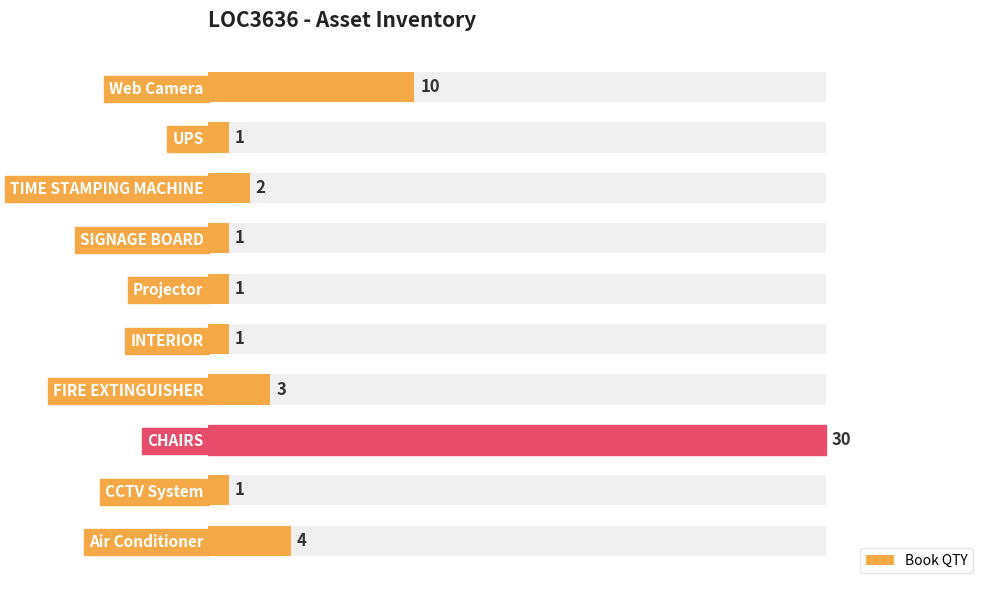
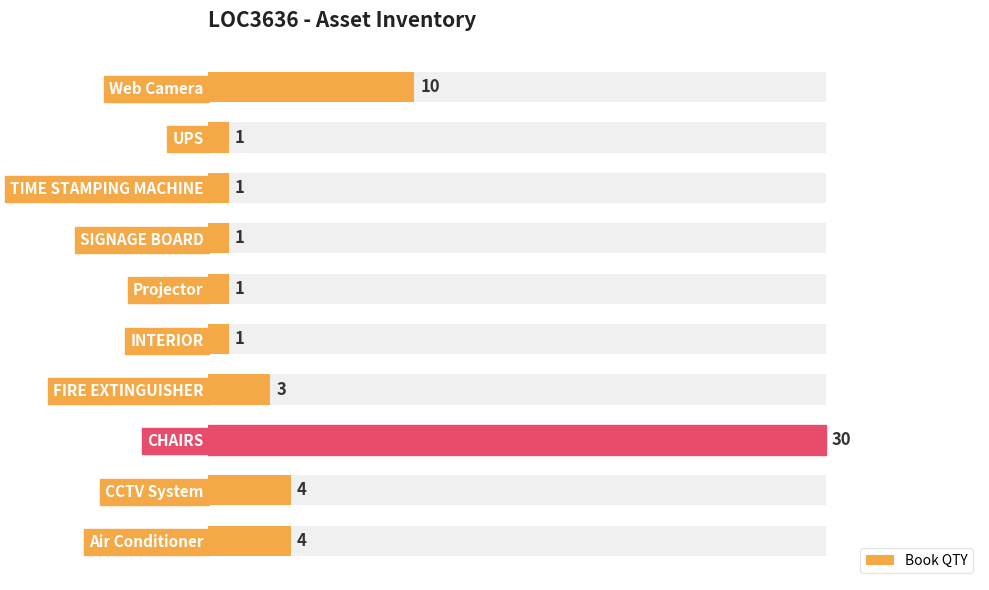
  {
    "Book QTY": {
-     "TIME STAMPING MACHINE": 2,
+     "TIME STAMPING MACHINE": 1,
      "CHAIRS": 30,
-     "CCTV System": 1
+     "CCTV System": 4
    }
  }
